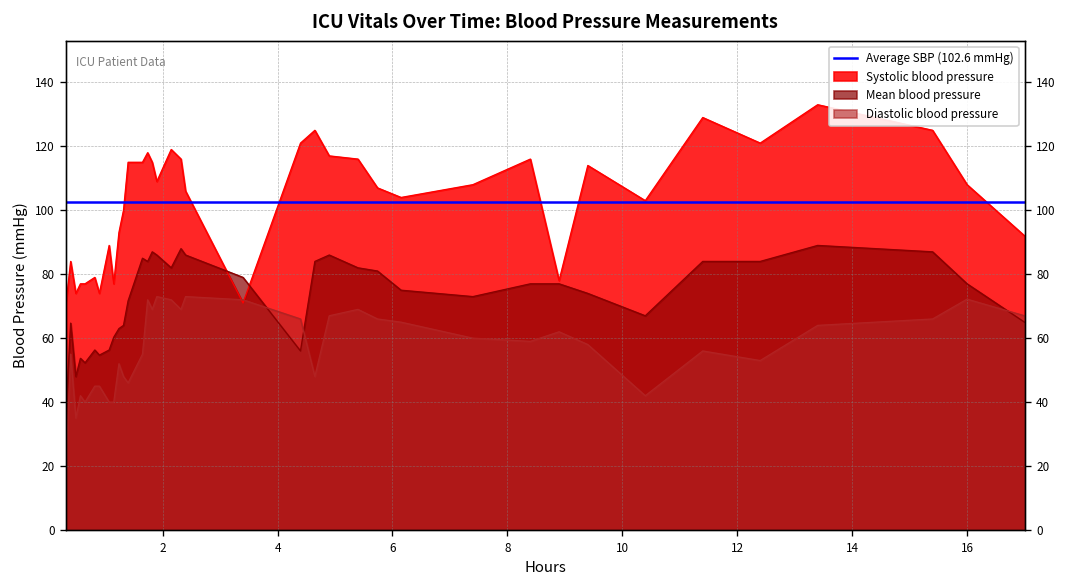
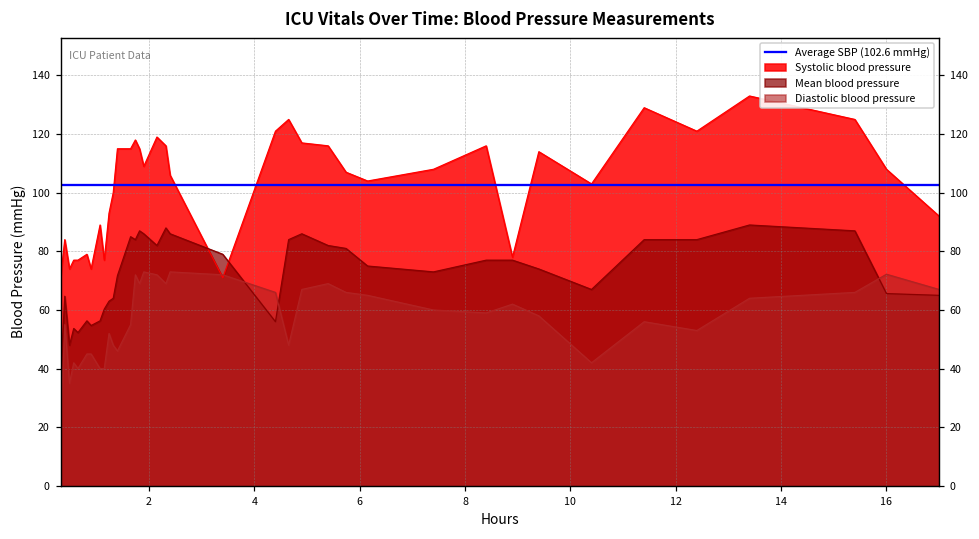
  {
    "Systolic blood pressure": {
      "16": 108
    },
    "Mean blood pressure": {
-     "16": 77
+     "16": 66
    },
    "Diastolic blood pressure": {
      "16": 72
    }
  }
